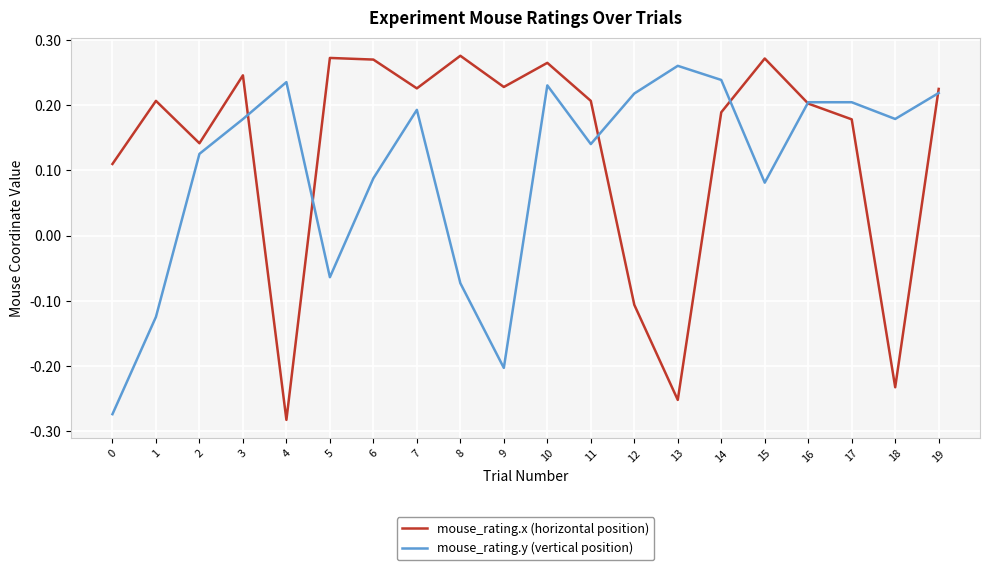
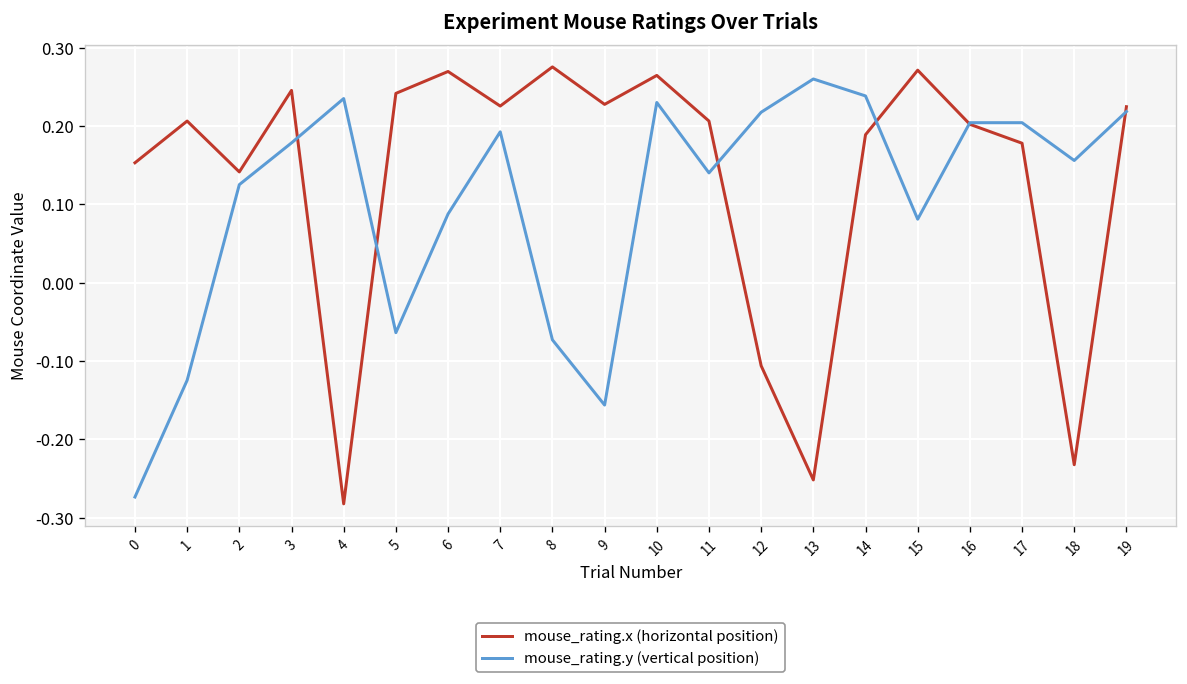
  {
    "mouse_rating.x (horizontal position)": {
-     "0": 0.11,
+     "0": 0.15,
      "1": 0.21,
      "2": 0.14,
      "3": 0.25,
      "4": -0.28,
-     "5": 0.27,
+     "5": 0.24,
      "6": 0.27,
      "7": 0.23,
      "8": 0.28,
      "9": 0.23,
      "10": 0.26,
      "11": 0.21,
      "12": -0.11,
      "13": -0.25,
      "14": 0.19,
      "15": 0.27,
      "17": 0.18,
      "18": -0.23,
      "19": 0.22
    },
    "mouse_rating.y (vertical position)": {
      "0": -0.27,
      "1": -0.12,
      "2": 0.13,
      "3": 0.18,
      "4": 0.24,
      "5": -0.06,
      "6": 0.09,
      "7": 0.19,
      "8": -0.07,
-     "9": -0.20,
+     "9": -0.16,
      "10": 0.23,
      "11": 0.14,
      "12": 0.22,
      "13": 0.26,
      "14": 0.24,
      "15": 0.08,
      "17": 0.20,
-     "18": 0.18,
+     "18": 0.16,
      "19": 0.22
    }
  }
